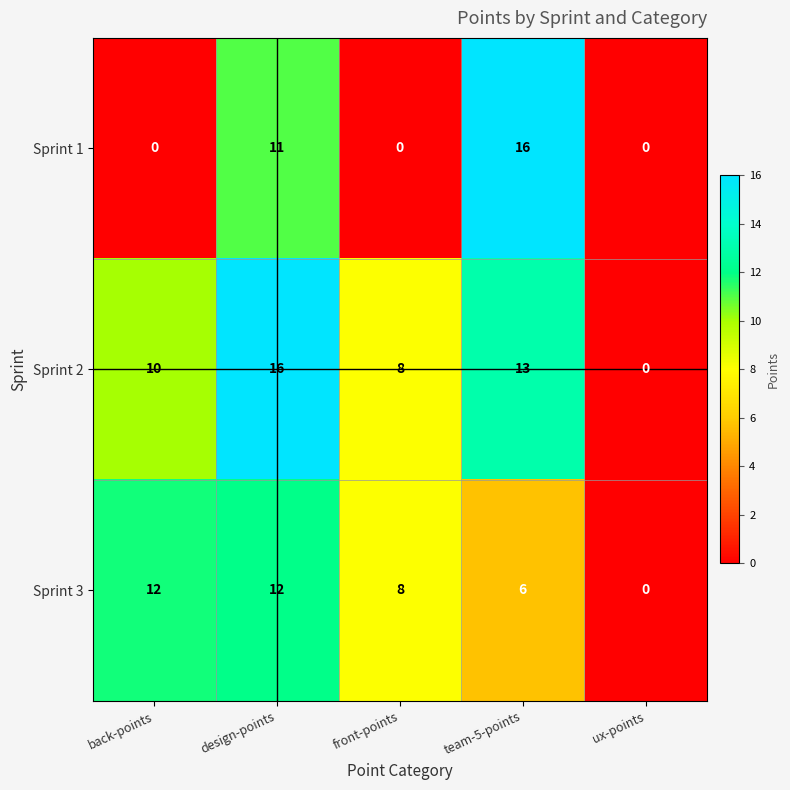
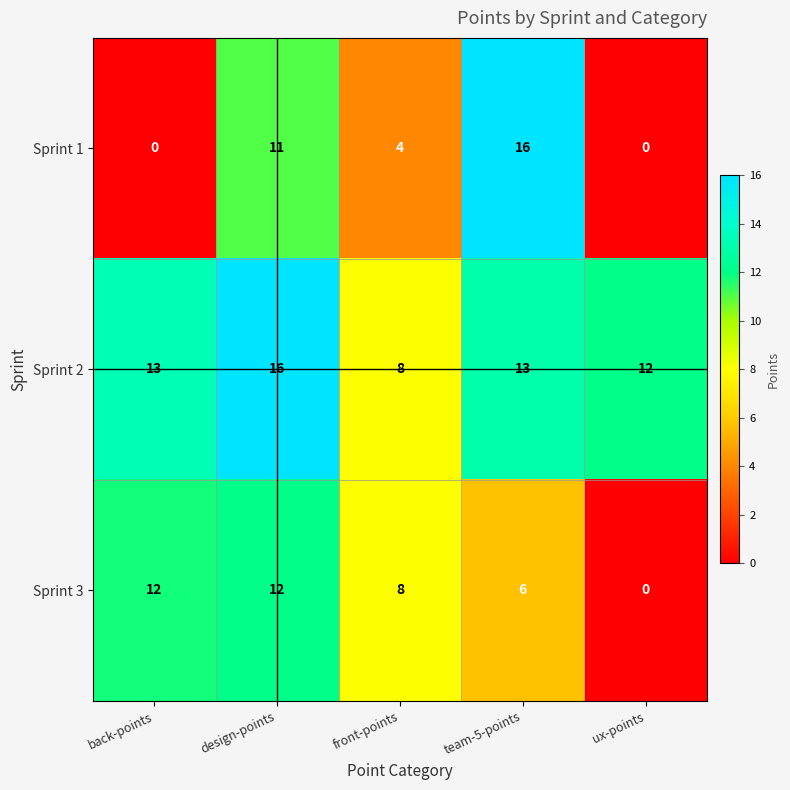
  {
    "Sprint 1": {
      "back-points": 0,
      "design-points": 11,
-     "front-points": 0,
+     "front-points": 4,
      "team-5-points": 16,
      "ux-points": 0
    },
    "Sprint 2": {
-     "back-points": 10,
+     "back-points": 13,
      "design-points": 16,
      "front-points": 8,
      "team-5-points": 13,
-     "ux-points": 0
+     "ux-points": 12
    },
    "Sprint 3": {
      "back-points": 12,
      "design-points": 12,
      "front-points": 8,
      "team-5-points": 6,
      "ux-points": 0
    }
  }
